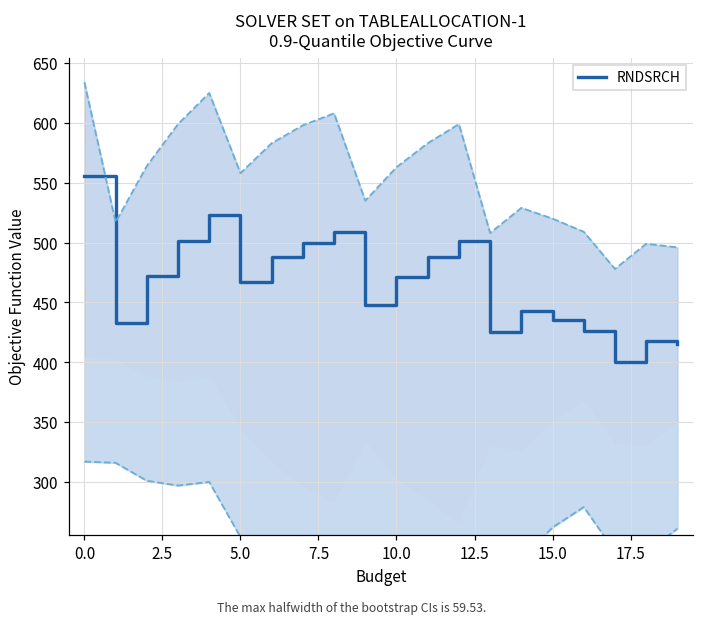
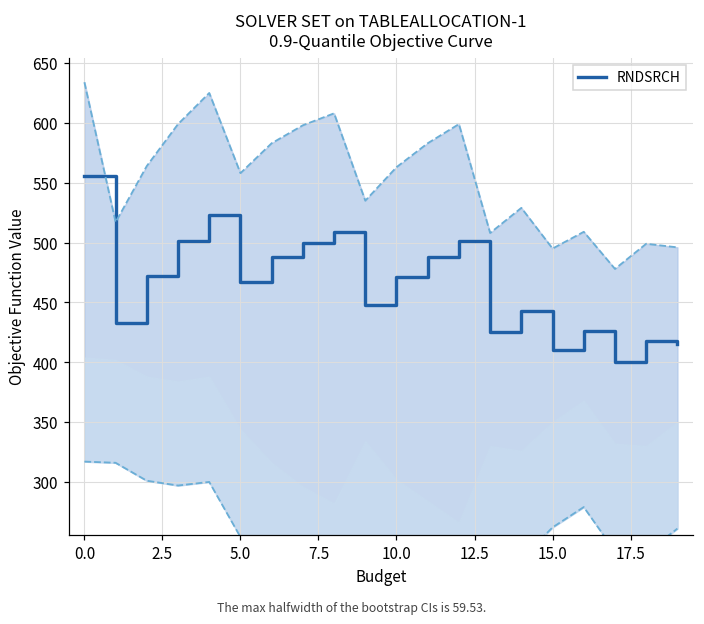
  {
    "RNDSRCH": {
      "0.0": 556,
      "5.0": 467,
      "10.0": 471,
-     "15.0": 435
+     "15.0": 410
    }
  }
